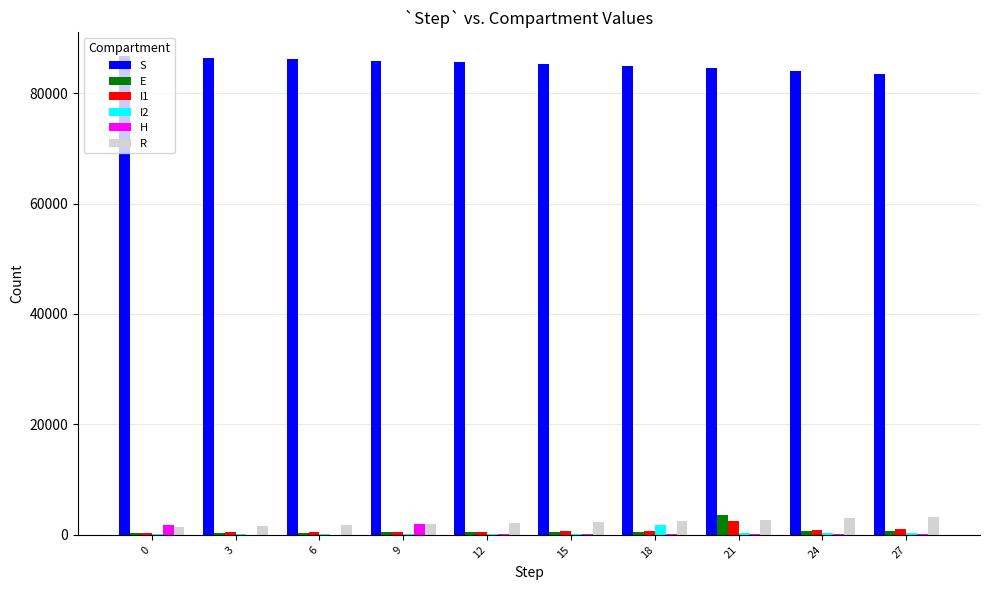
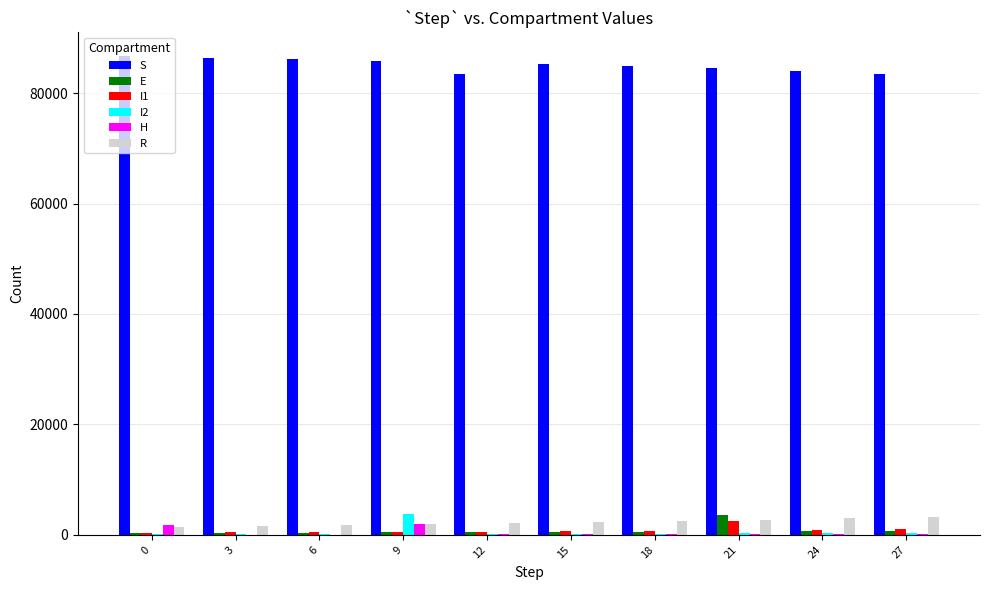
  {
    "S": {
      "3": 86000,
      "6": 86000,
      "9": 86000,
-     "12": 86000,
+     "12": 83000,
      "15": 85000,
      "18": 85000,
      "21": 84000,
      "24": 84000,
      "27": 84000
    },
    "E": {
      "12": 0,
      "15": 1000,
      "18": 1000,
      "21": 4000,
      "24": 1000,
      "27": 1000
    },
    "I1": {
      "6": 0,
      "9": 1000,
      "12": 1000,
      "15": 1000,
      "18": 1000,
      "21": 2000,
      "24": 1000,
      "27": 1000
    },
    "I2": {
-     "9": 0,
-     "18": 2000
+     "9": 4000,
+     "18": 0
    },
    "H": {
      "0": 2000,
      "9": 2000
    },
    "R": {
      "0": 1000,
      "3": 2000,
      "6": 2000,
      "9": 2000,
      "12": 2000,
      "15": 2000,
      "18": 2000,
      "21": 3000,
      "24": 3000,
      "27": 3000
    }
  }
